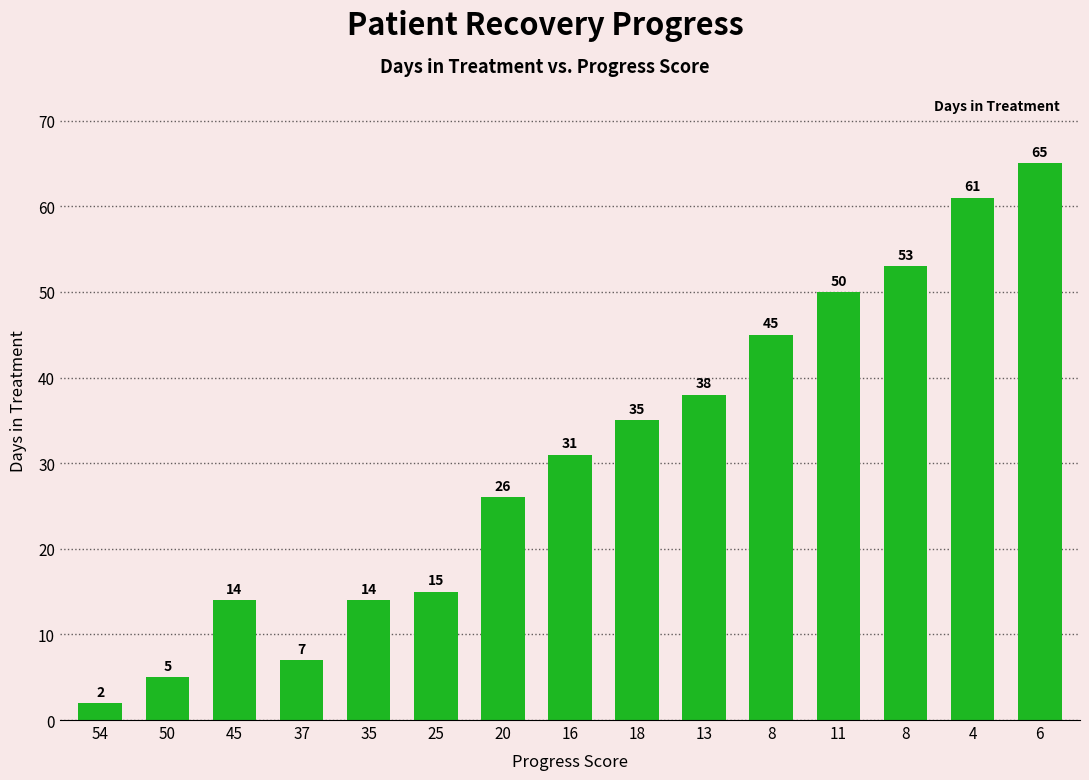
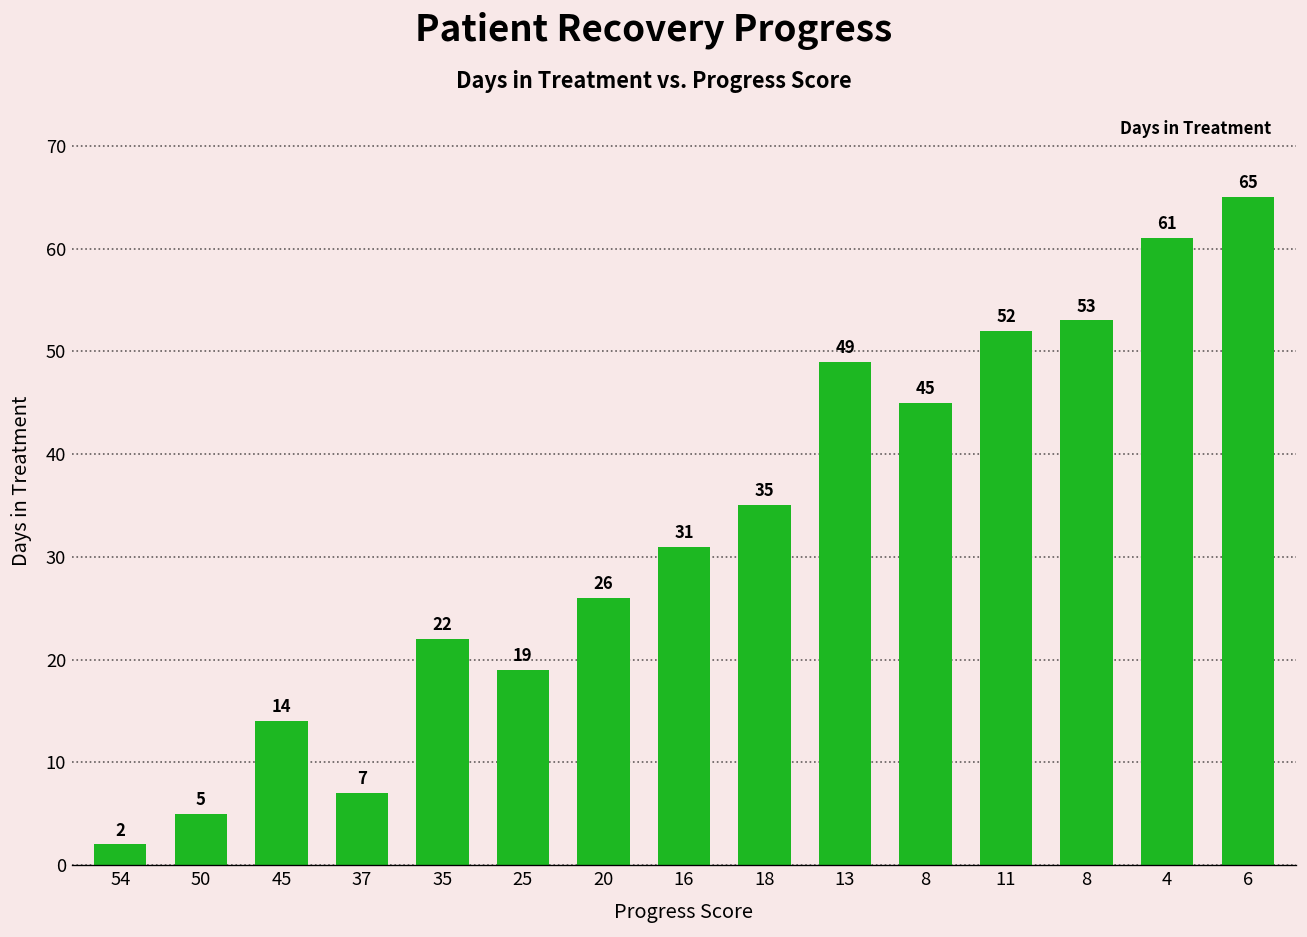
  {
    "54": 2,
    "50": 5,
    "45": 14,
    "37": 7,
-   "35": 14,
-   "25": 15,
+   "35": 22,
+   "25": 19,
    "20": 26,
    "16": 31,
    "18": 35,
-   "13": 38,
-   "11": 50,
+   "13": 49,
+   "11": 52,
    "4": 61,
    "6": 65
  }
